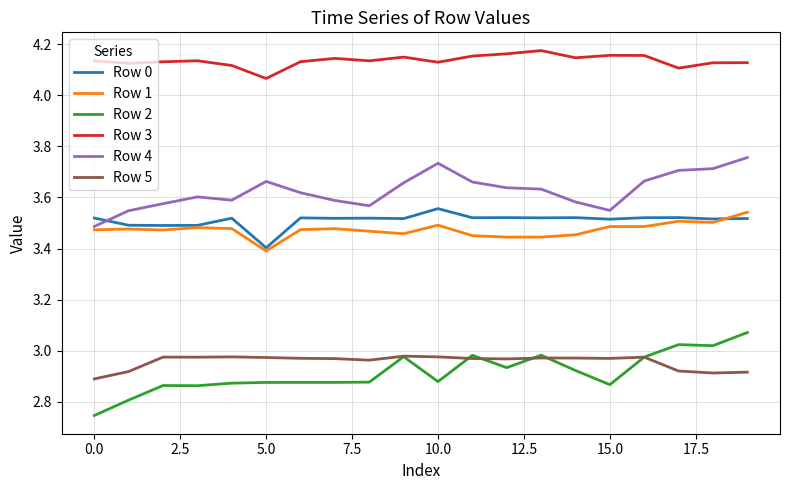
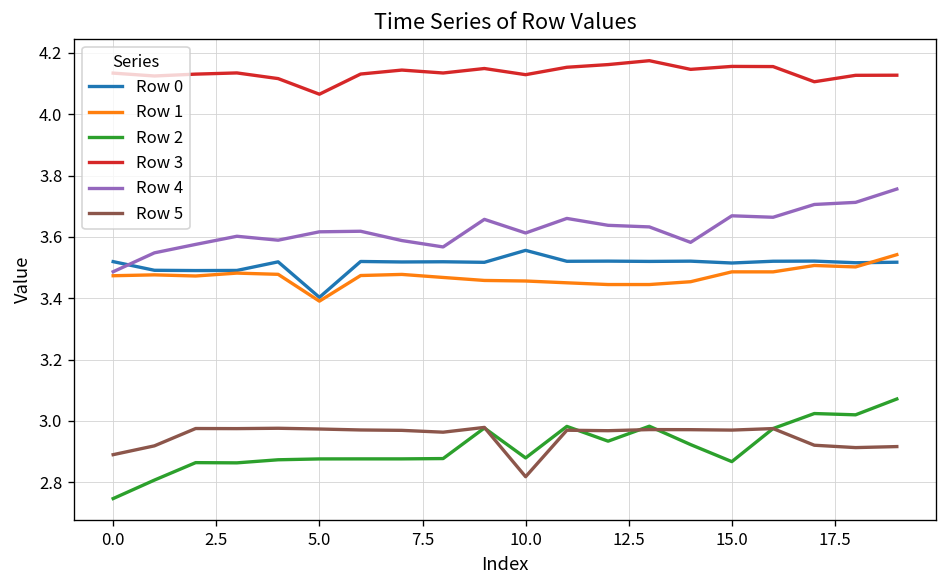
  {
    "Row 0": {
      "0.0": 3.52,
      "5.0": 3.40,
      "10.0": 3.56,
      "15.0": 3.51
    },
    "Row 1": {
      "0.0": 3.47,
      "5.0": 3.39,
-     "10.0": 3.49,
+     "10.0": 3.46,
      "15.0": 3.49
    },
    "Row 2": {
      "0.0": 2.75,
      "5.0": 2.88,
      "10.0": 2.88,
      "15.0": 2.87
    },
    "Row 3": {
      "5.0": 4.07,
      "10.0": 4.13,
      "15.0": 4.16
    },
    "Row 4": {
      "0.0": 3.49,
-     "5.0": 3.66,
-     "10.0": 3.73,
-     "15.0": 3.55
+     "5.0": 3.62,
+     "10.0": 3.61,
+     "15.0": 3.67
    },
    "Row 5": {
      "0.0": 2.89,
      "5.0": 2.97,
-     "10.0": 2.98,
+     "10.0": 2.82,
      "15.0": 2.97
    }
  }
